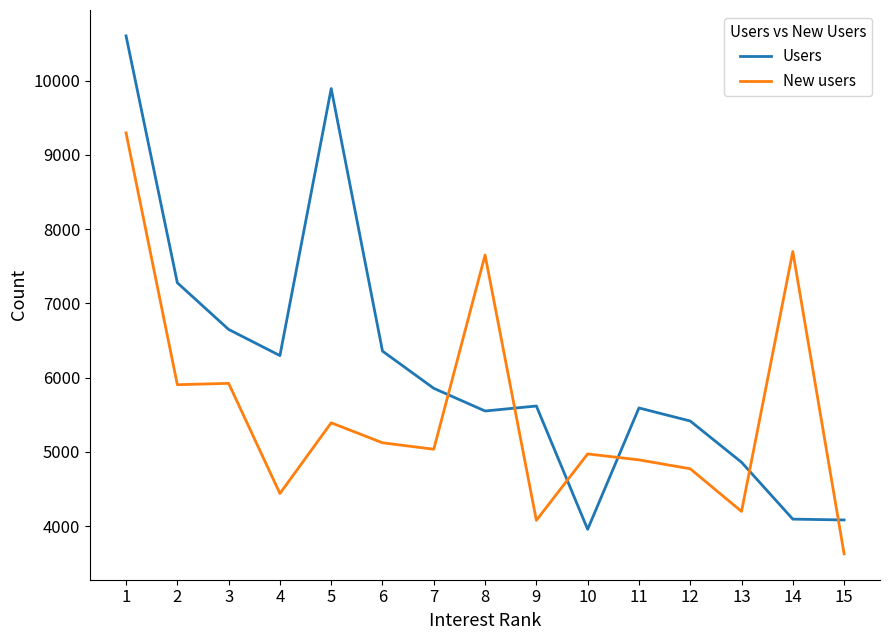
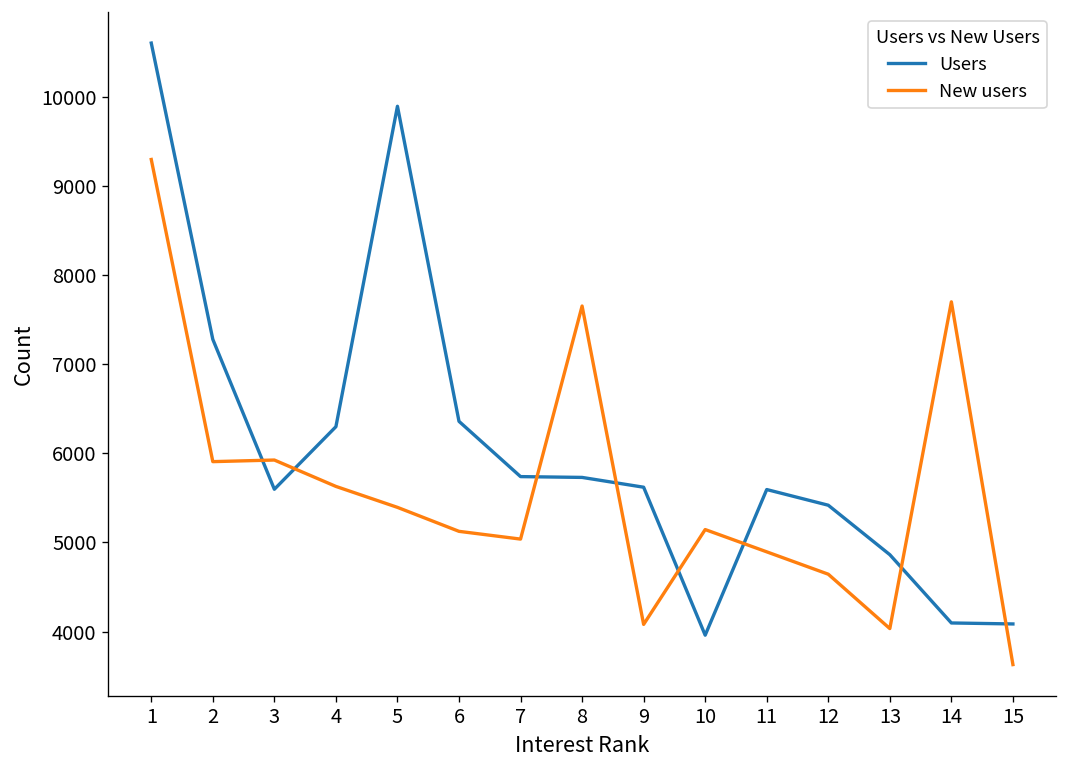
  {
    "Users": {
      "1": 10600,
      "2": 7300,
-     "3": 6700,
+     "3": 5600,
      "4": 6300,
      "5": 9900,
      "6": 6400,
-     "7": 5900,
-     "8": 5600,
+     "7": 5700,
+     "8": 5700,
      "9": 5600,
      "10": 4000,
      "11": 5600,
      "12": 5400,
      "13": 4900,
      "14": 4100,
      "15": 4100
    },
    "New users": {
      "1": 9300,
      "2": 5900,
      "3": 5900,
-     "4": 4400,
+     "4": 5600,
      "5": 5400,
      "6": 5100,
      "7": 5000,
      "8": 7700,
      "9": 4100,
-     "10": 5000,
+     "10": 5100,
      "11": 4900,
-     "12": 4800,
-     "13": 4200,
+     "12": 4600,
+     "13": 4000,
      "14": 7700,
      "15": 3600
    }
  }
